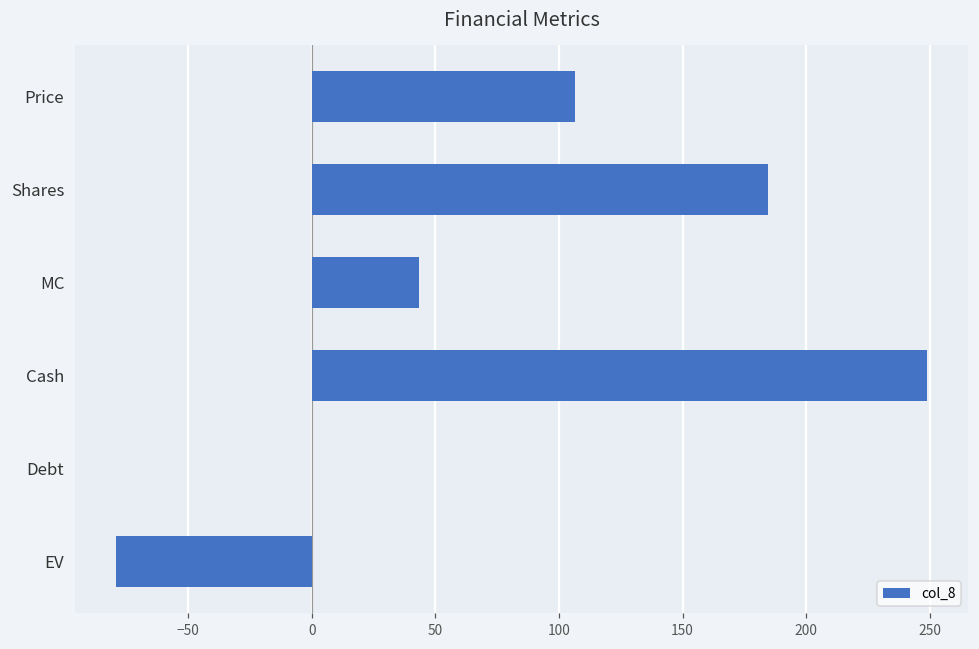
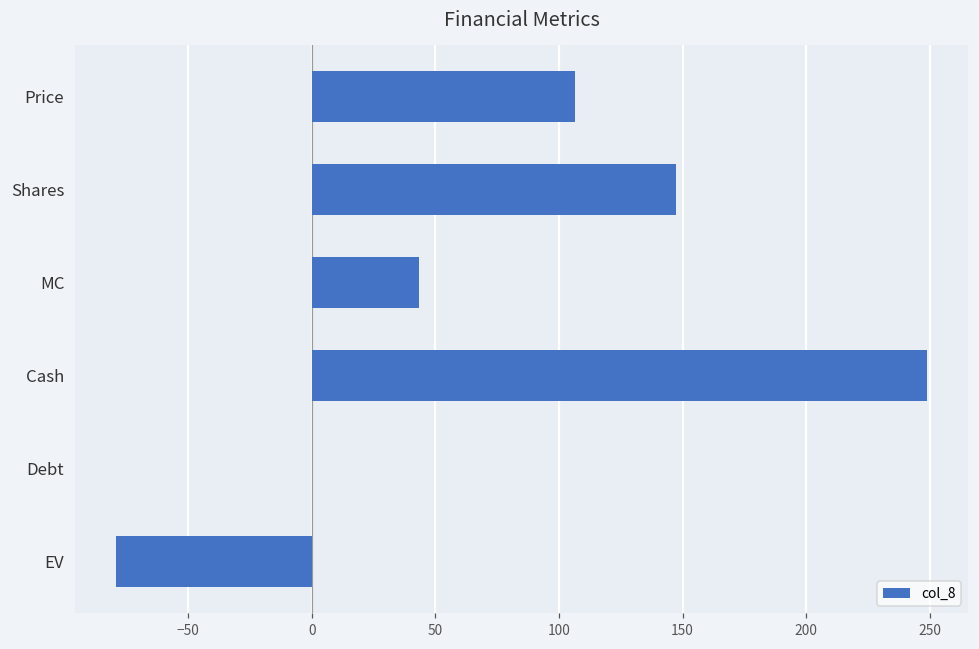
  {
    "Price": 107,
-   "Shares": 184,
+   "Shares": 147,
    "MC": 43,
    "Cash": 249,
    "Debt": 0,
    "EV": -79
  }
